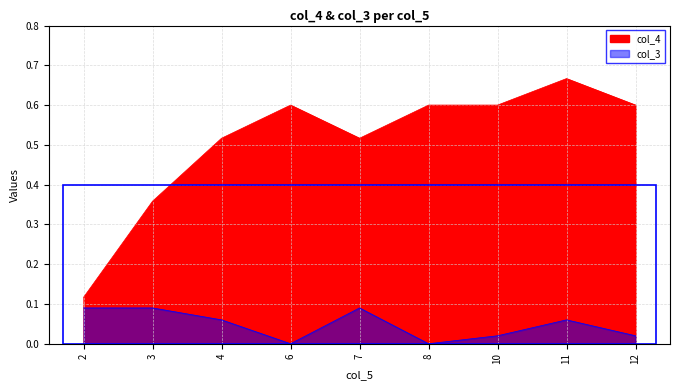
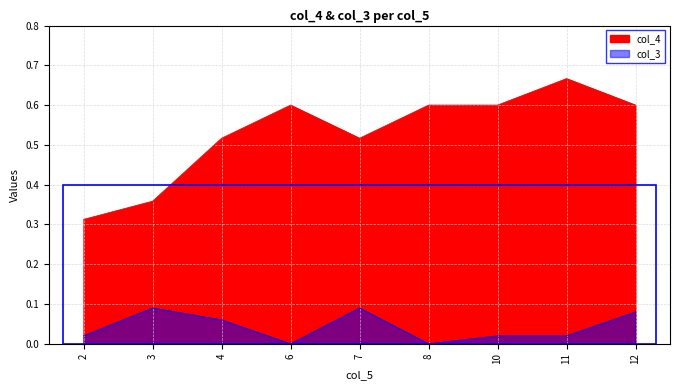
  {
    "col_4": {
-     "2": 0.12,
+     "2": 0.31,
      "3": 0.36,
      "4": 0.52,
      "6": 0.60,
      "7": 0.52,
      "8": 0.60,
      "10": 0.60,
      "11": 0.67,
      "12": 0.60
    },
    "col_3": {
-     "2": 0.09,
+     "2": 0.02,
      "3": 0.09,
      "4": 0.06,
      "6": 0.00,
      "7": 0.09,
      "8": 0.00,
      "10": 0.02,
-     "11": 0.06,
-     "12": 0.02
+     "11": 0.02,
+     "12": 0.08
    }
  }
